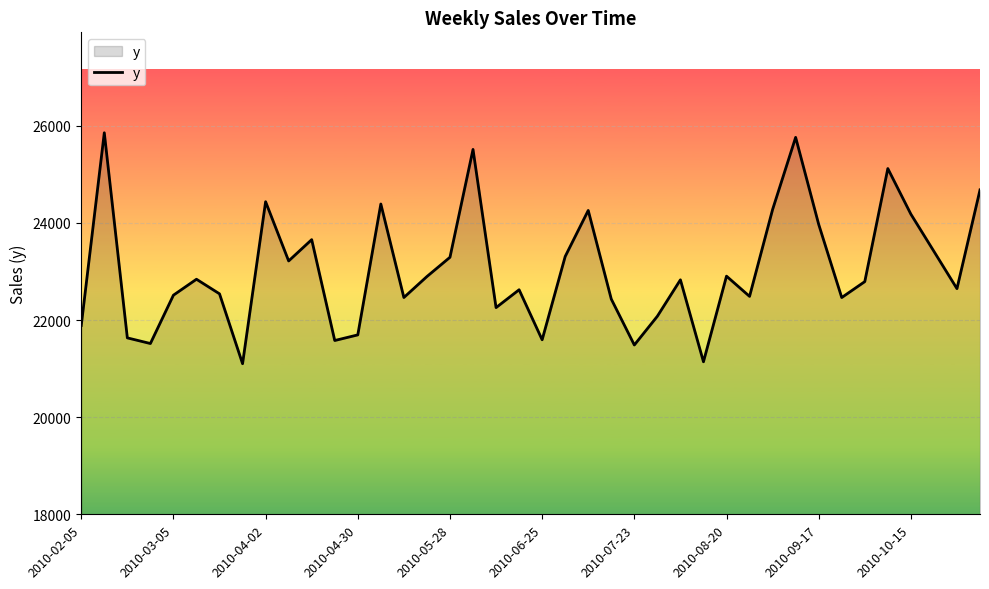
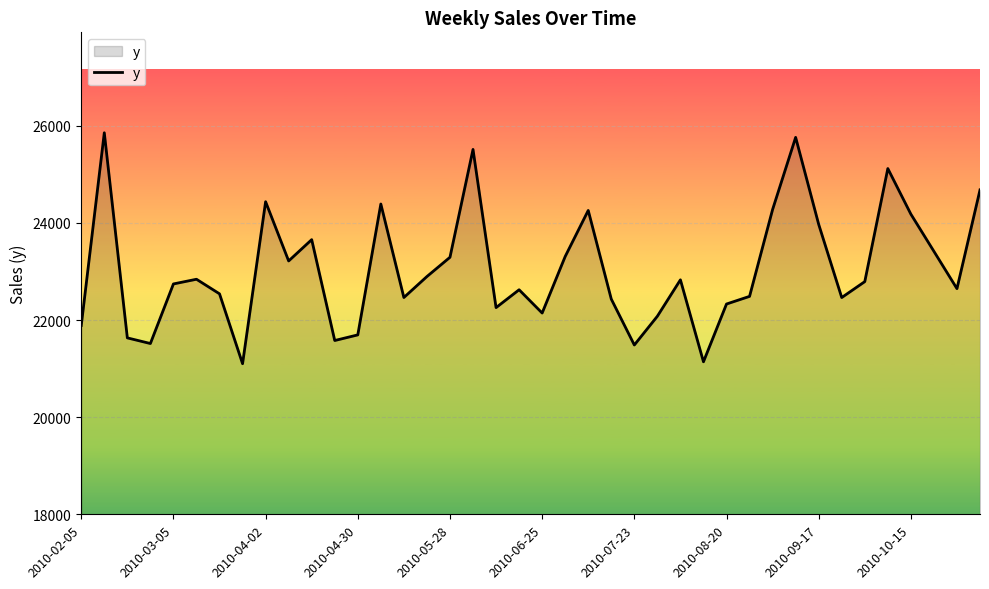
  {
    "2010-02-05": 21900,
-   "2010-03-05": 22500,
+   "2010-03-05": 22700,
    "2010-04-02": 24400,
    "2010-04-30": 21700,
    "2010-05-28": 23300,
-   "2010-06-25": 21600,
+   "2010-06-25": 22100,
    "2010-07-23": 21500,
-   "2010-08-20": 22900,
+   "2010-08-20": 22300,
    "2010-09-17": 24000,
    "2010-10-15": 24200
  }
